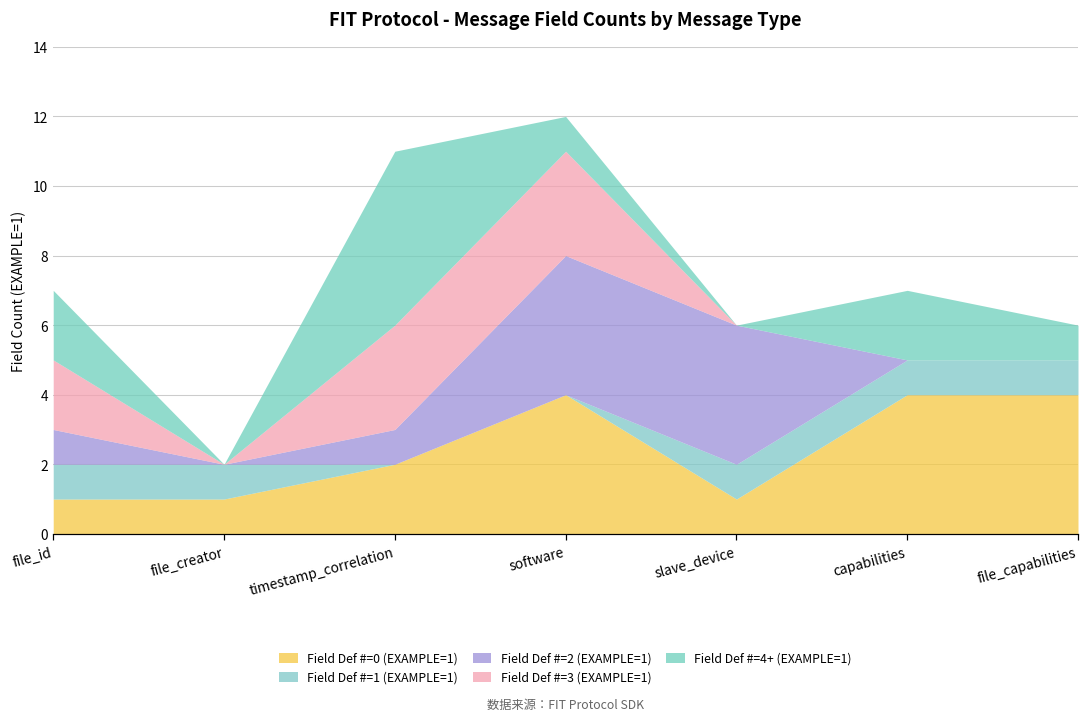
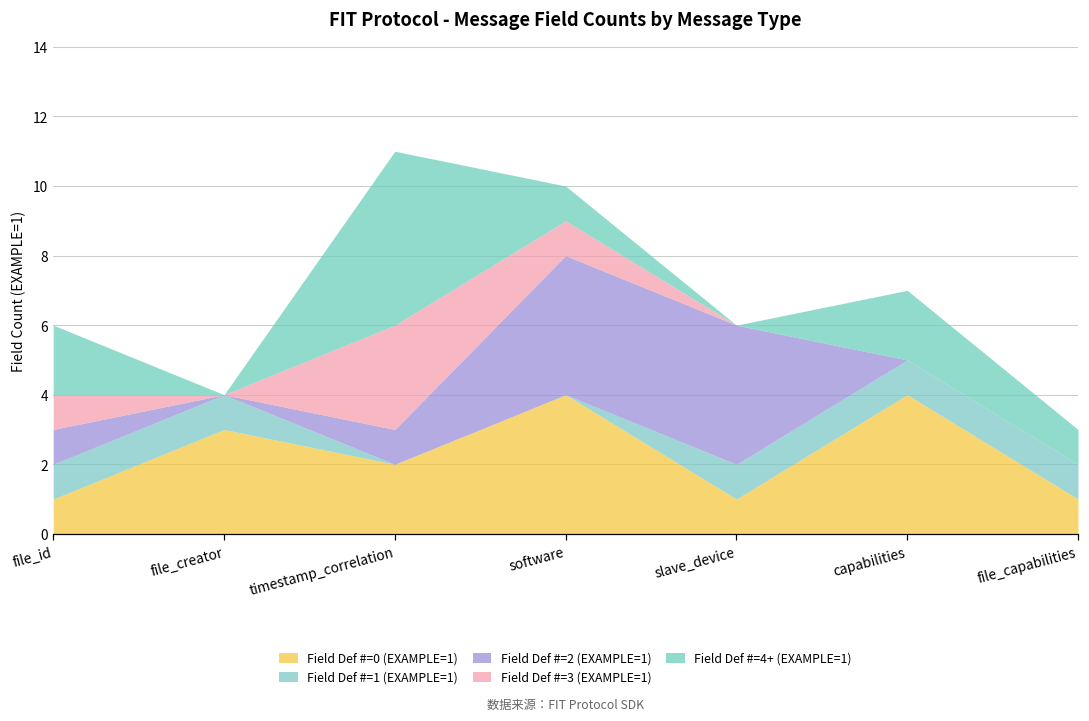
  {
    "Field Def #=0 (EXAMPLE=1)": {
      "file_id": 1,
-     "file_creator": 1,
+     "file_creator": 3,
      "slave_device": 1,
      "capabilities": 4,
-     "file_capabilities": 4
+     "file_capabilities": 1
    },
    "Field Def #=2 (EXAMPLE=1)": {
      "file_id": 1,
      "timestamp_correlation": 1,
      "software": 4
    },
    "Field Def #=3 (EXAMPLE=1)": {
-     "file_id": 2,
+     "file_id": 1,
      "timestamp_correlation": 3,
-     "software": 3
+     "software": 1
    }
  }
